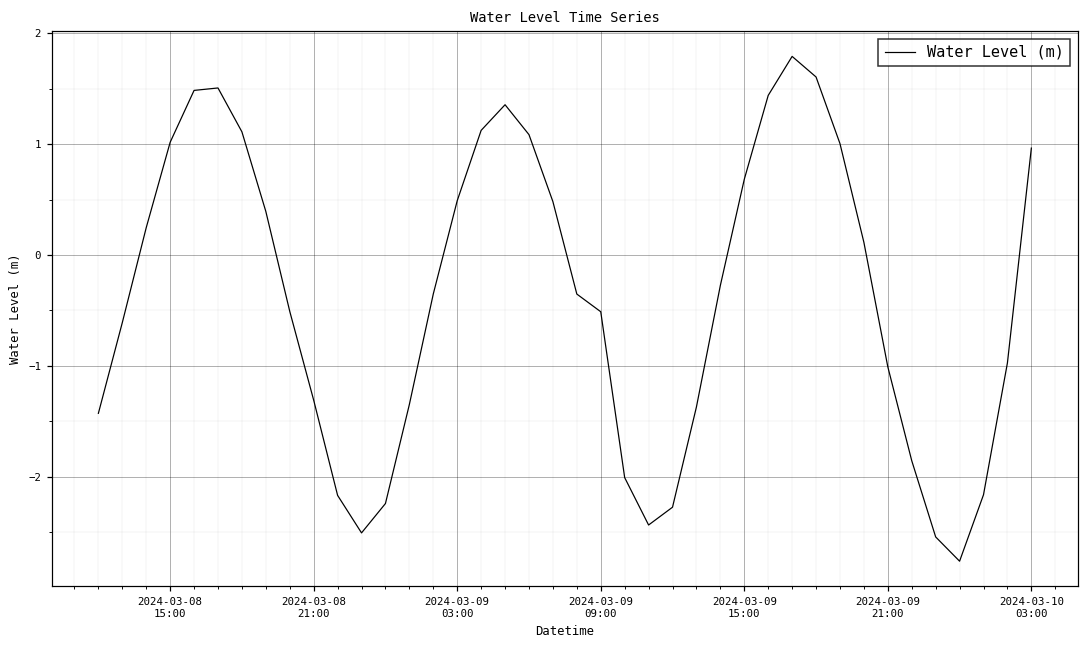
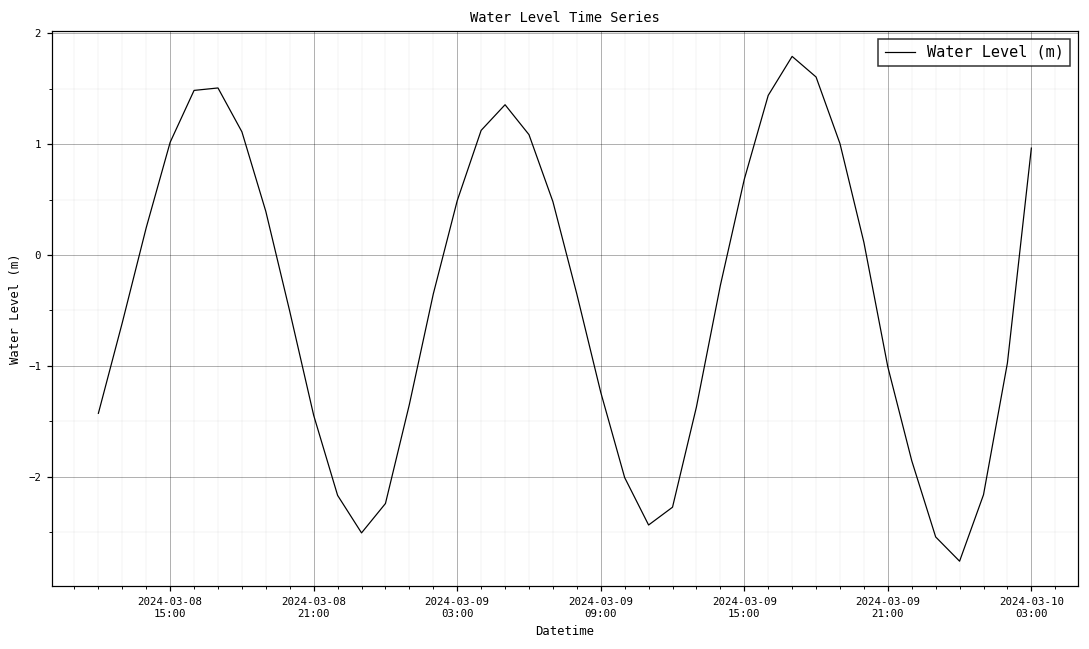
  {
    "2024-03-08 15:00": 1.02,
-   "2024-03-08 21:00": -1.31,
+   "2024-03-08 21:00": -1.45,
    "2024-03-09 03:00": 0.49,
-   "2024-03-09 09:00": -0.51,
+   "2024-03-09 09:00": -1.24,
    "2024-03-09 15:00": 0.68,
    "2024-03-09 21:00": -1.01,
    "2024-03-10 03:00": 0.97
  }
